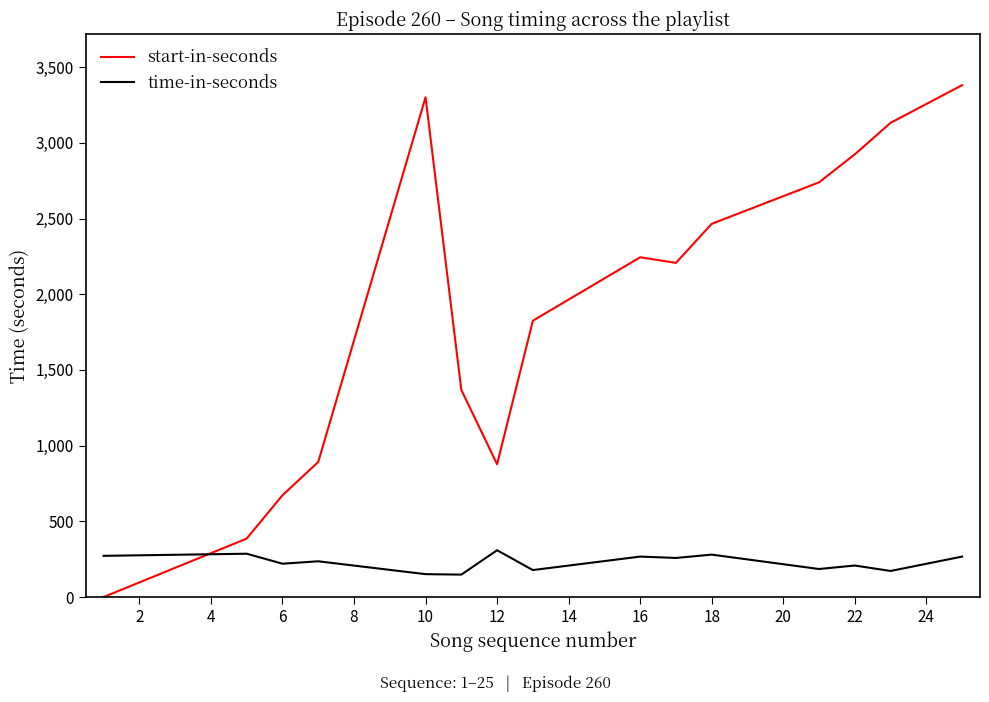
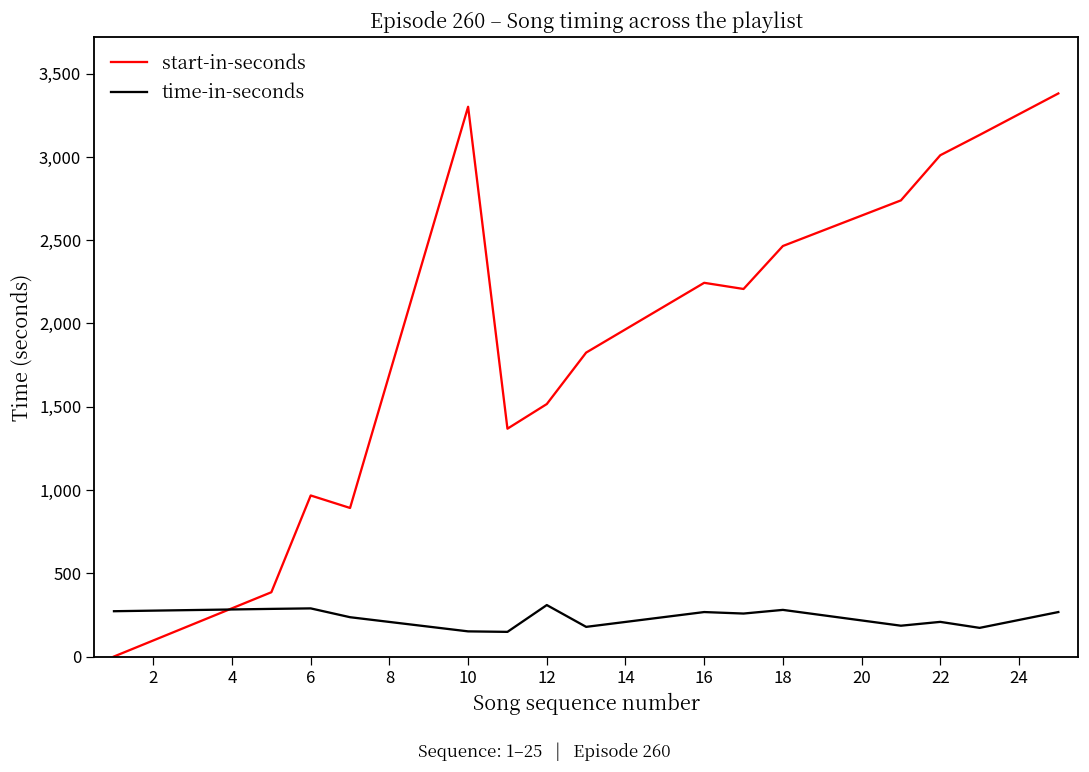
  {
    "start-in-seconds": {
-     "6": "670",
+     "6": "970",
      "10": "3,300",
-     "12": "880",
+     "12": "1,520",
      "16": "2,240",
      "18": "2,470",
-     "22": "2,920"
+     "22": "3,010"
    },
    "time-in-seconds": {
-     "6": "220",
+     "6": "290",
      "10": "150",
      "12": "310",
      "16": "270",
      "18": "280",
      "22": "210"
    }
  }
